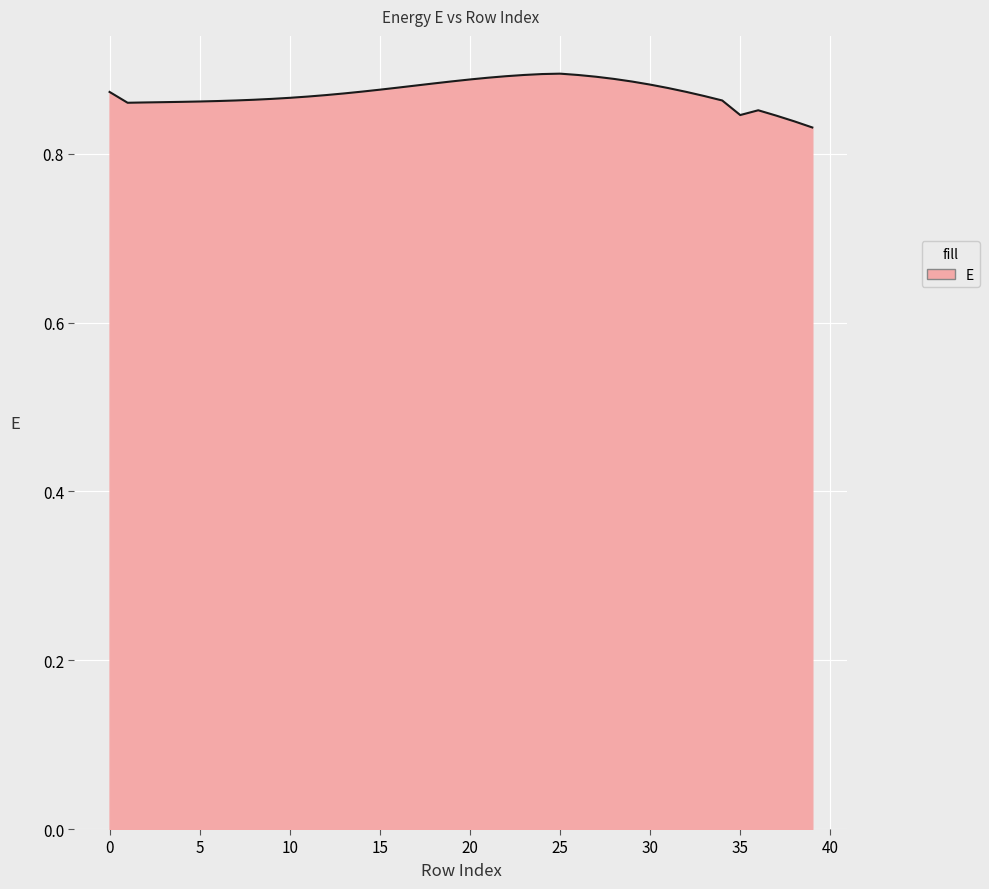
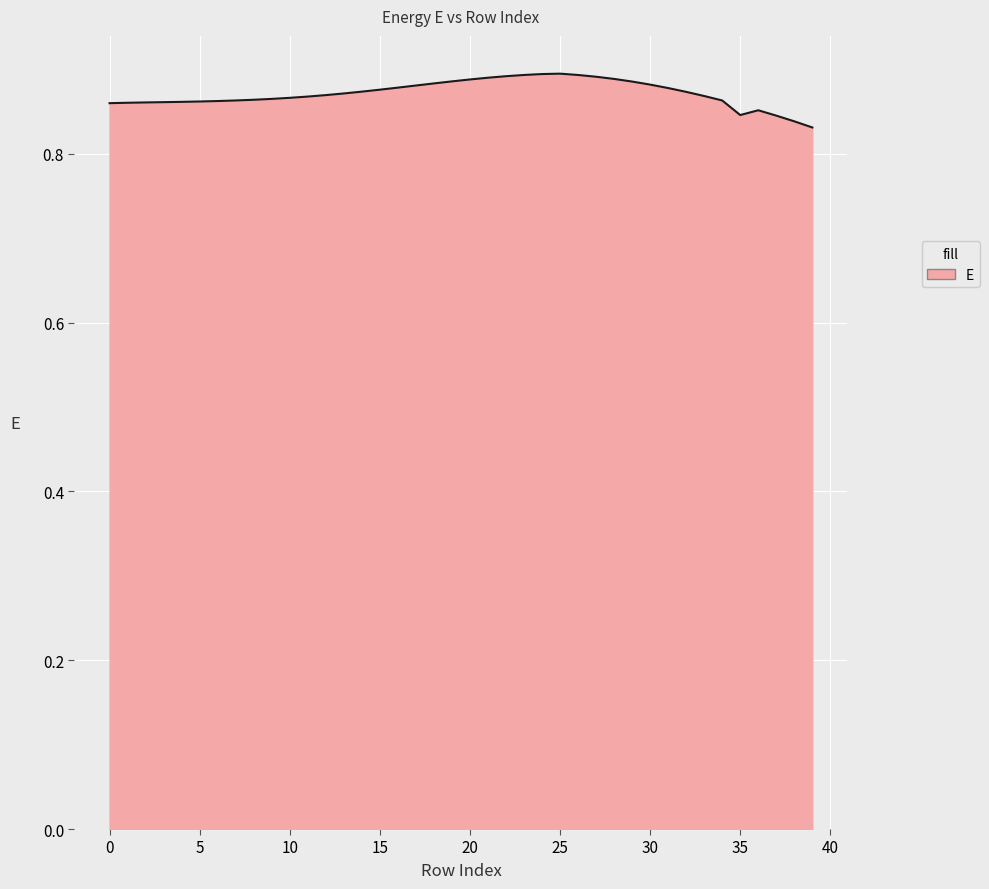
  {
-   "0": 0.87,
+   "0": 0.86,
    "5": 0.86,
    "10": 0.87,
    "15": 0.88,
    "20": 0.89,
    "25": 0.89,
    "30": 0.88,
    "35": 0.85
  }
